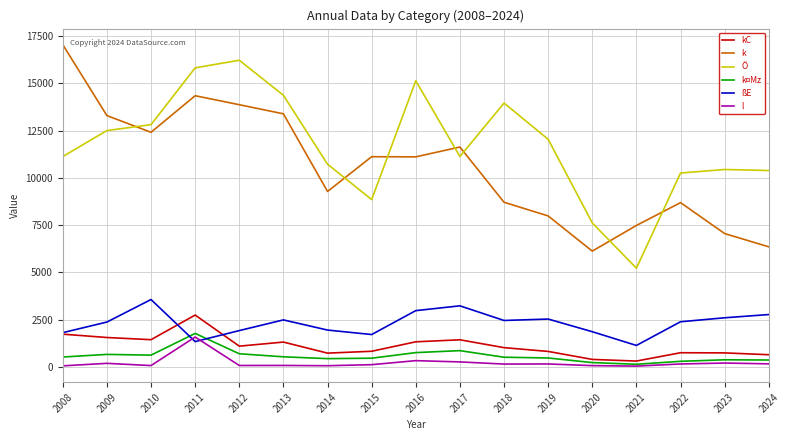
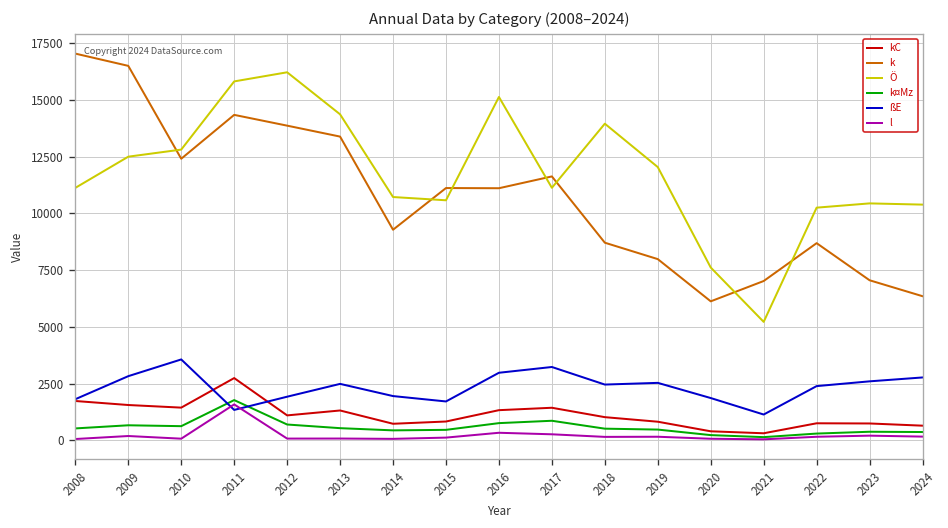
  {
    "kC": {
      "2009": 1600,
      "2010": 1400,
      "2011": 2700,
      "2012": 1100,
      "2013": 1300,
      "2014": 700,
      "2015": 800,
      "2016": 1300,
      "2017": 1400,
      "2018": 1000,
      "2019": 800,
      "2020": 400,
      "2021": 300,
      "2022": 800,
      "2023": 700,
      "2024": 600
    },
    "k": {
-     "2009": 13300,
+     "2009": 16500,
      "2010": 12400,
      "2011": 14300,
      "2012": 13900,
      "2013": 13400,
      "2014": 9300,
      "2015": 11100,
      "2016": 11100,
      "2017": 11600,
      "2018": 8700,
      "2019": 8000,
      "2020": 6100,
-     "2021": 7500,
+     "2021": 7000,
      "2022": 8700,
      "2023": 7100,
      "2024": 6400
    },
    "Ö": {
      "2008": 11100,
      "2009": 12500,
      "2010": 12800,
      "2011": 15800,
      "2012": 16200,
      "2013": 14400,
      "2014": 10700,
-     "2015": 8800,
+     "2015": 10600,
      "2016": 15100,
      "2017": 11100,
      "2018": 14000,
      "2019": 12000,
      "2020": 7600,
      "2021": 5200,
      "2022": 10300,
      "2023": 10400,
      "2024": 10400
    },
    "k¤Mz": {
      "2008": 500,
      "2009": 700,
      "2010": 600,
      "2011": 1800,
      "2012": 700,
      "2013": 500,
      "2014": 400,
      "2015": 500,
      "2016": 800,
      "2017": 900,
      "2018": 500,
      "2019": 500,
      "2020": 200,
      "2022": 300,
      "2023": 400,
      "2024": 400
    },
    "ßE": {
-     "2009": 2400,
+     "2009": 2800,
      "2010": 3600,
      "2011": 1300,
      "2012": 1900,
      "2013": 2500,
      "2014": 2000,
      "2015": 1700,
      "2016": 3000,
      "2017": 3200,
      "2018": 2500,
      "2019": 2500,
      "2020": 1900,
      "2021": 1100,
      "2022": 2400,
      "2023": 2600,
      "2024": 2800
    },
    "l": {
      "2008": 100,
      "2009": 200,
      "2010": 100,
      "2011": 1600,
      "2012": 100,
      "2013": 100,
      "2014": 100,
      "2015": 100,
      "2016": 300,
      "2017": 300,
      "2018": 200,
      "2019": 200,
      "2020": 100,
      "2022": 200,
      "2023": 200,
      "2024": 200
    }
  }
